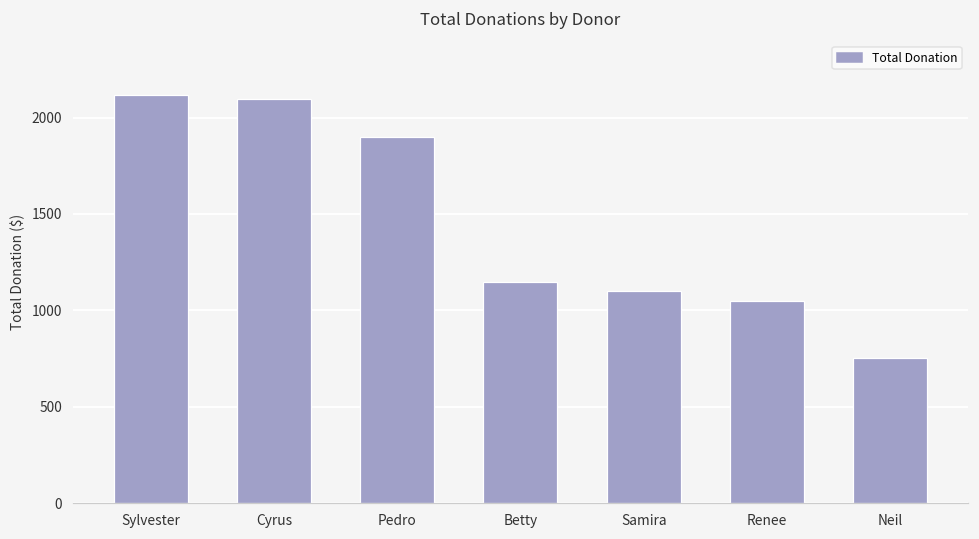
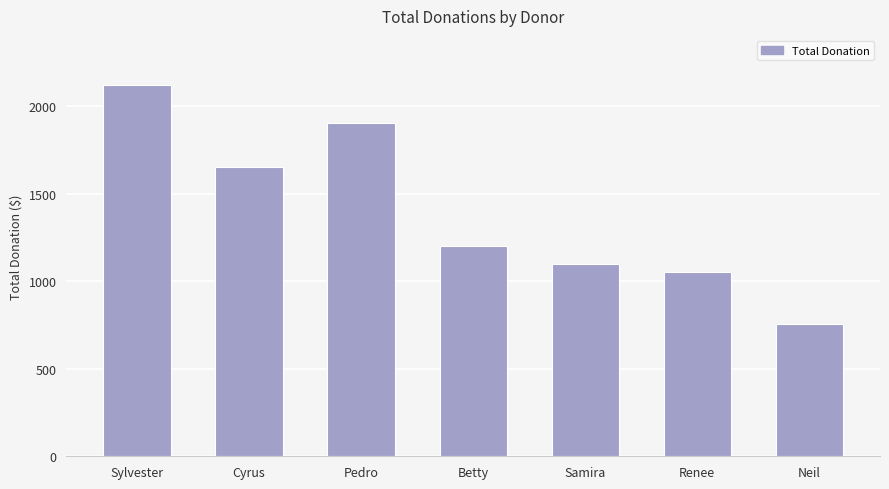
  {
    "Sylvester": 2120,
-   "Cyrus": 2100,
+   "Cyrus": 1650,
    "Pedro": 1900,
-   "Betty": 1150,
+   "Betty": 1200,
    "Samira": 1100,
    "Renee": 1050,
    "Neil": 750
  }
